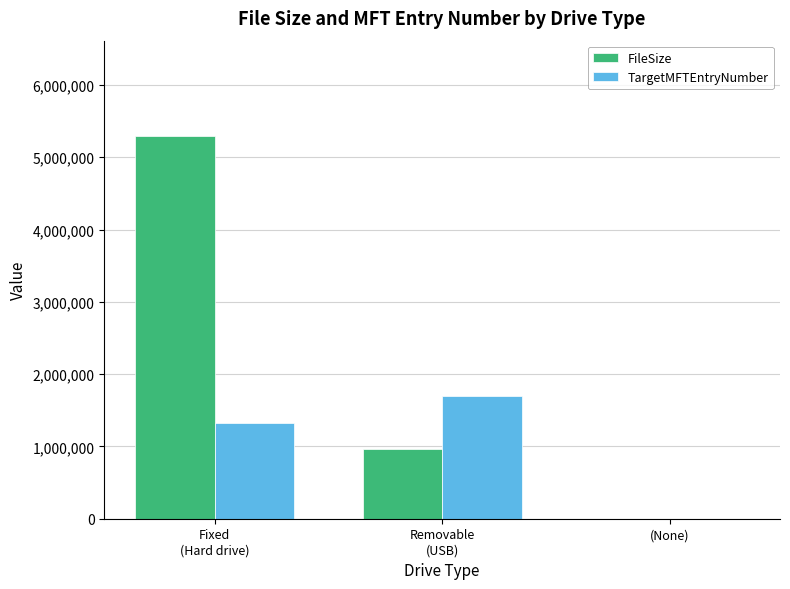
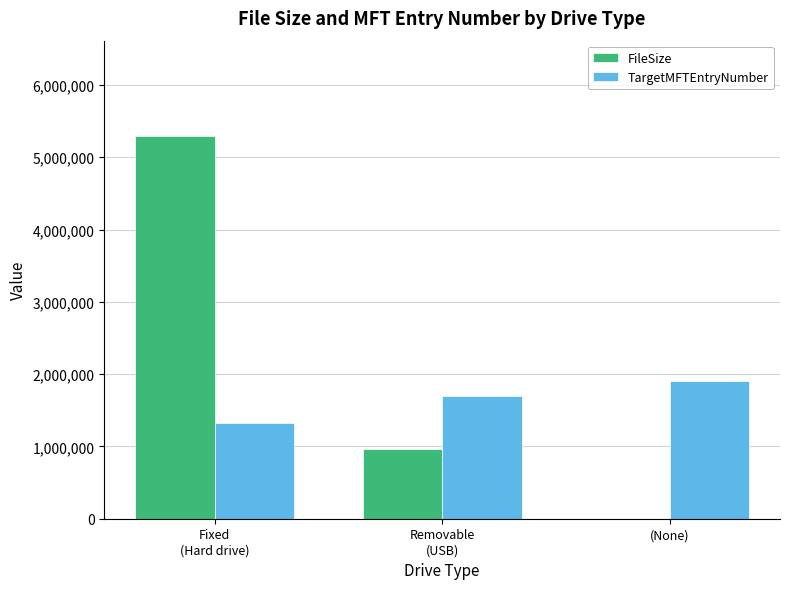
  {
    "FileSize": {
      "Fixed (Hard drive)": "5,300,000",
      "Removable (USB)": "1,000,000",
      "(None)": "0"
    },
    "TargetMFTEntryNumber": {
      "Fixed (Hard drive)": "1,300,000",
      "Removable (USB)": "1,700,000",
-     "(None)": "0"
+     "(None)": "1,900,000"
    }
  }
